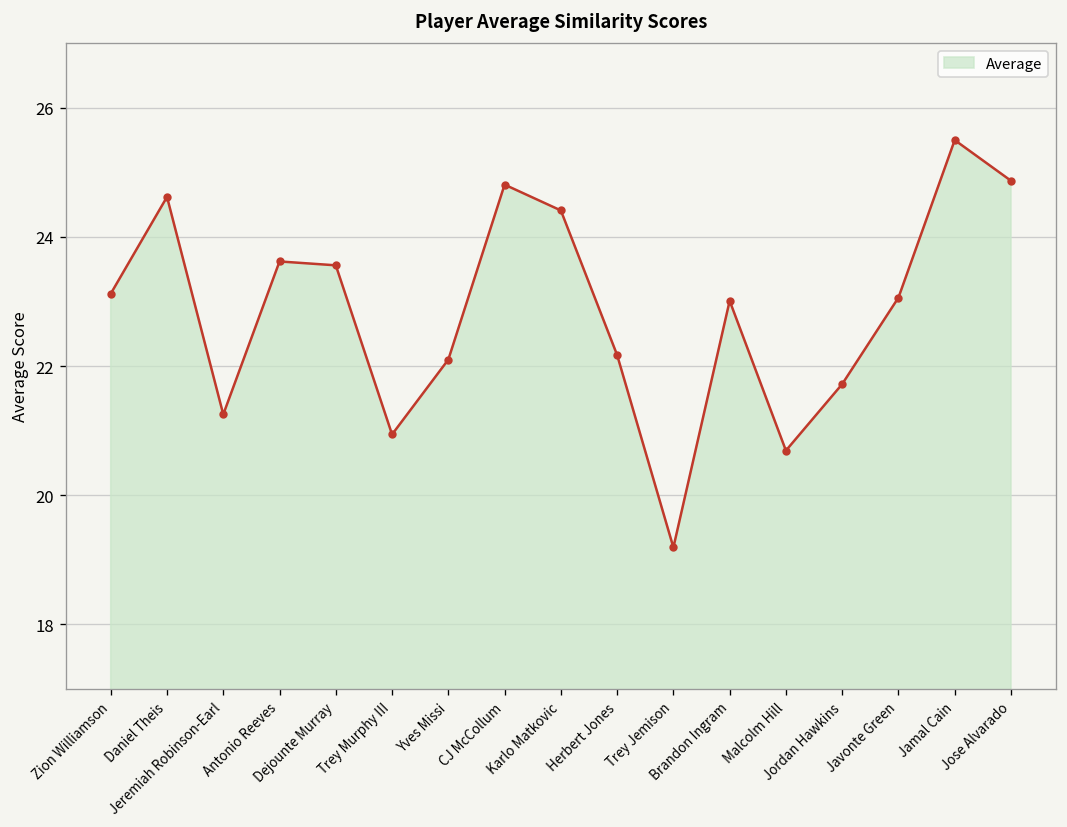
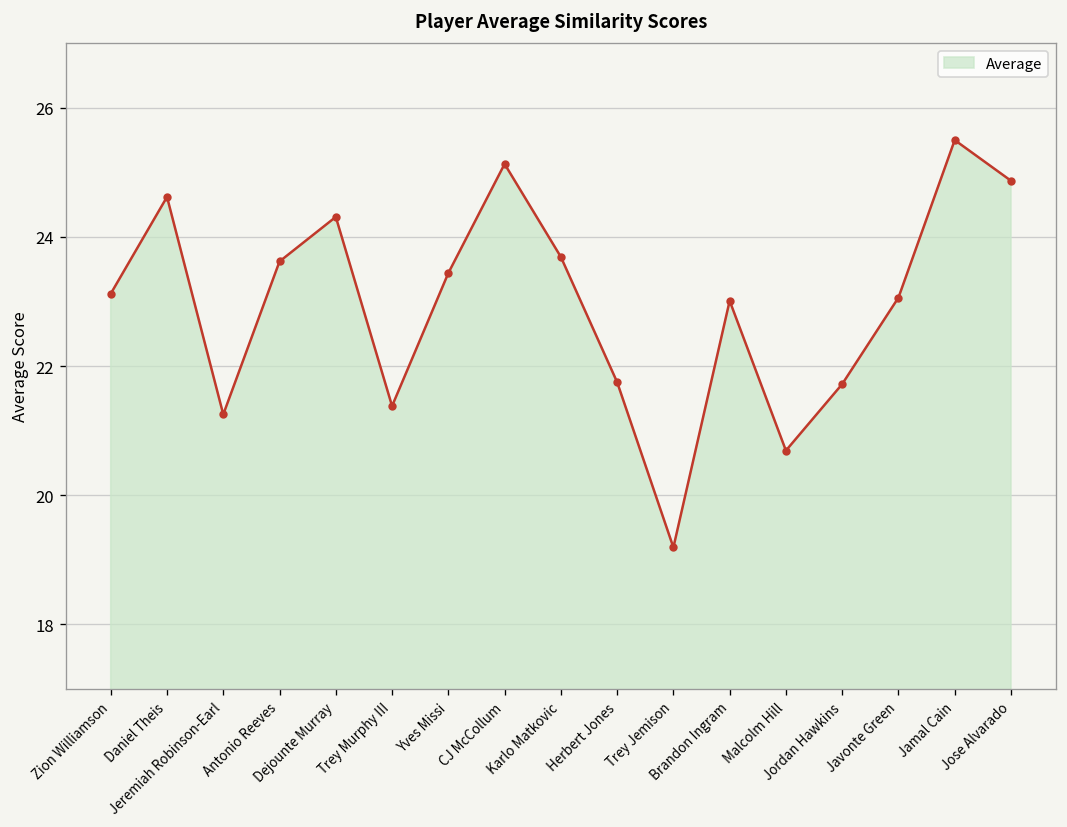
  {
    "Zion Williamson": 23.1,
    "Daniel Theis": 24.6,
    "Jeremiah Robinson-Earl": 21.3,
    "Antonio Reeves": 23.6,
-   "Dejounte Murray": 23.6,
-   "Trey Murphy III": 20.9,
-   "Yves Missi": 22.1,
-   "CJ McCollum": 24.8,
-   "Karlo Matkovic": 24.4,
-   "Herbert Jones": 22.2,
+   "Dejounte Murray": 24.3,
+   "Trey Murphy III": 21.4,
+   "Yves Missi": 23.4,
+   "CJ McCollum": 25.1,
+   "Karlo Matkovic": 23.7,
+   "Herbert Jones": 21.8,
    "Trey Jemison": 19.2,
    "Brandon Ingram": 23.0,
    "Malcolm Hill": 20.7,
    "Jordan Hawkins": 21.7,
    "Javonte Green": 23.1,
    "Jamal Cain": 25.5,
    "Jose Alvarado": 24.9
  }
